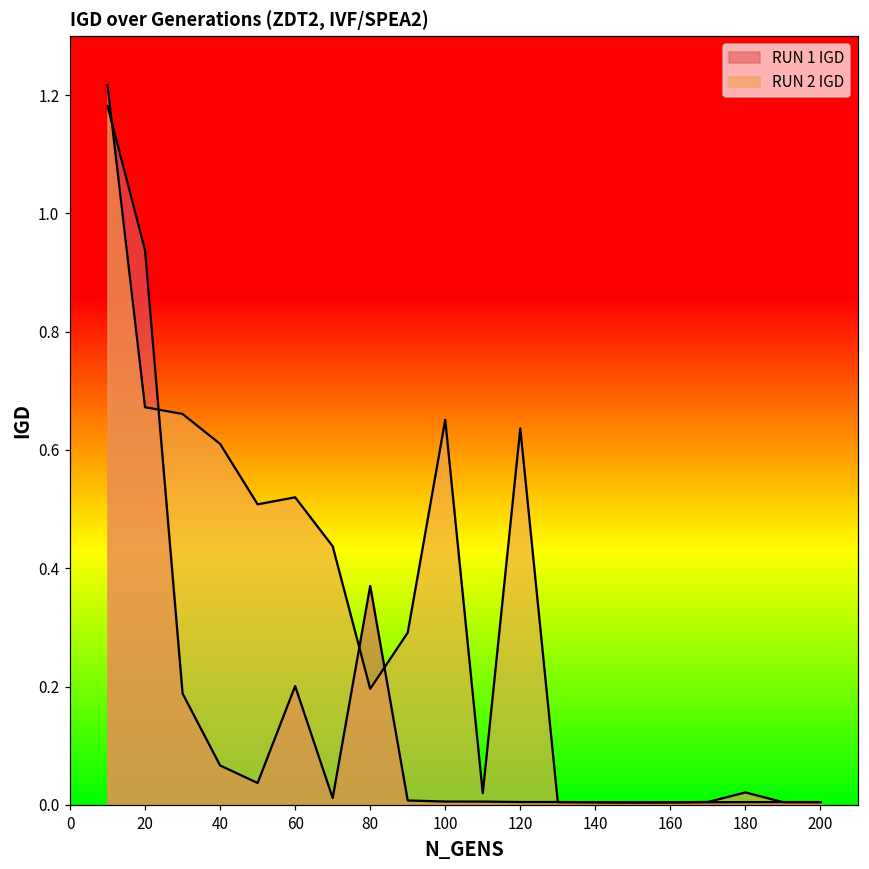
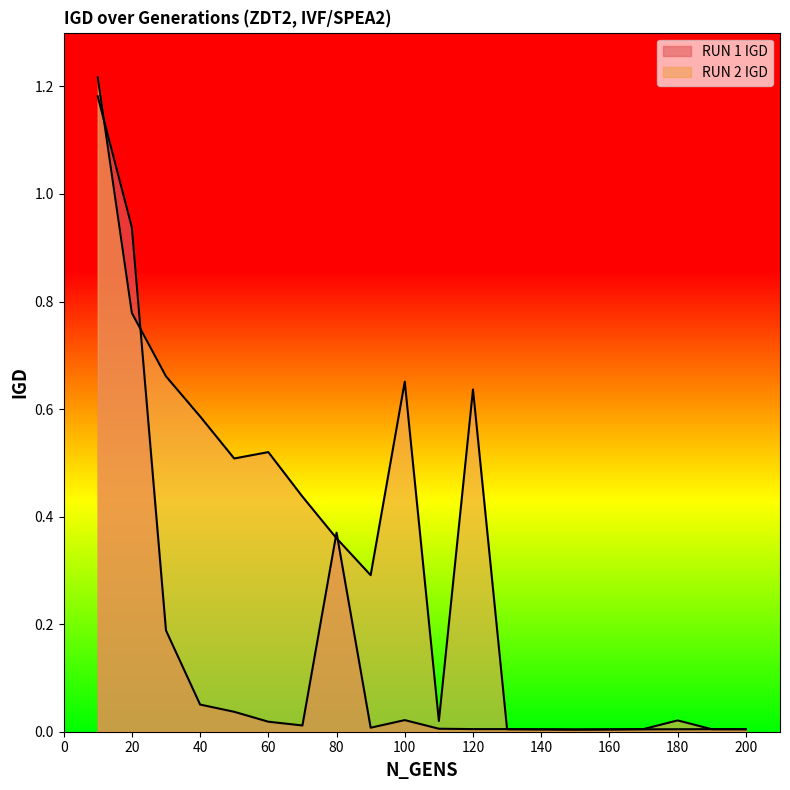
  {
    "RUN 1 IGD": {
      "20": 0.94,
-     "40": 0.07,
-     "60": 0.20,
+     "40": 0.05,
+     "60": 0.02,
      "80": 0.37,
-     "100": 0.01,
+     "100": 0.02,
      "120": 0.00,
      "180": 0.00
    },
    "RUN 2 IGD": {
-     "20": 0.67,
-     "40": 0.61,
+     "20": 0.78,
+     "40": 0.59,
      "60": 0.52,
-     "80": 0.20,
+     "80": 0.36,
      "100": 0.65,
      "120": 0.64,
      "180": 0.02
    }
  }
